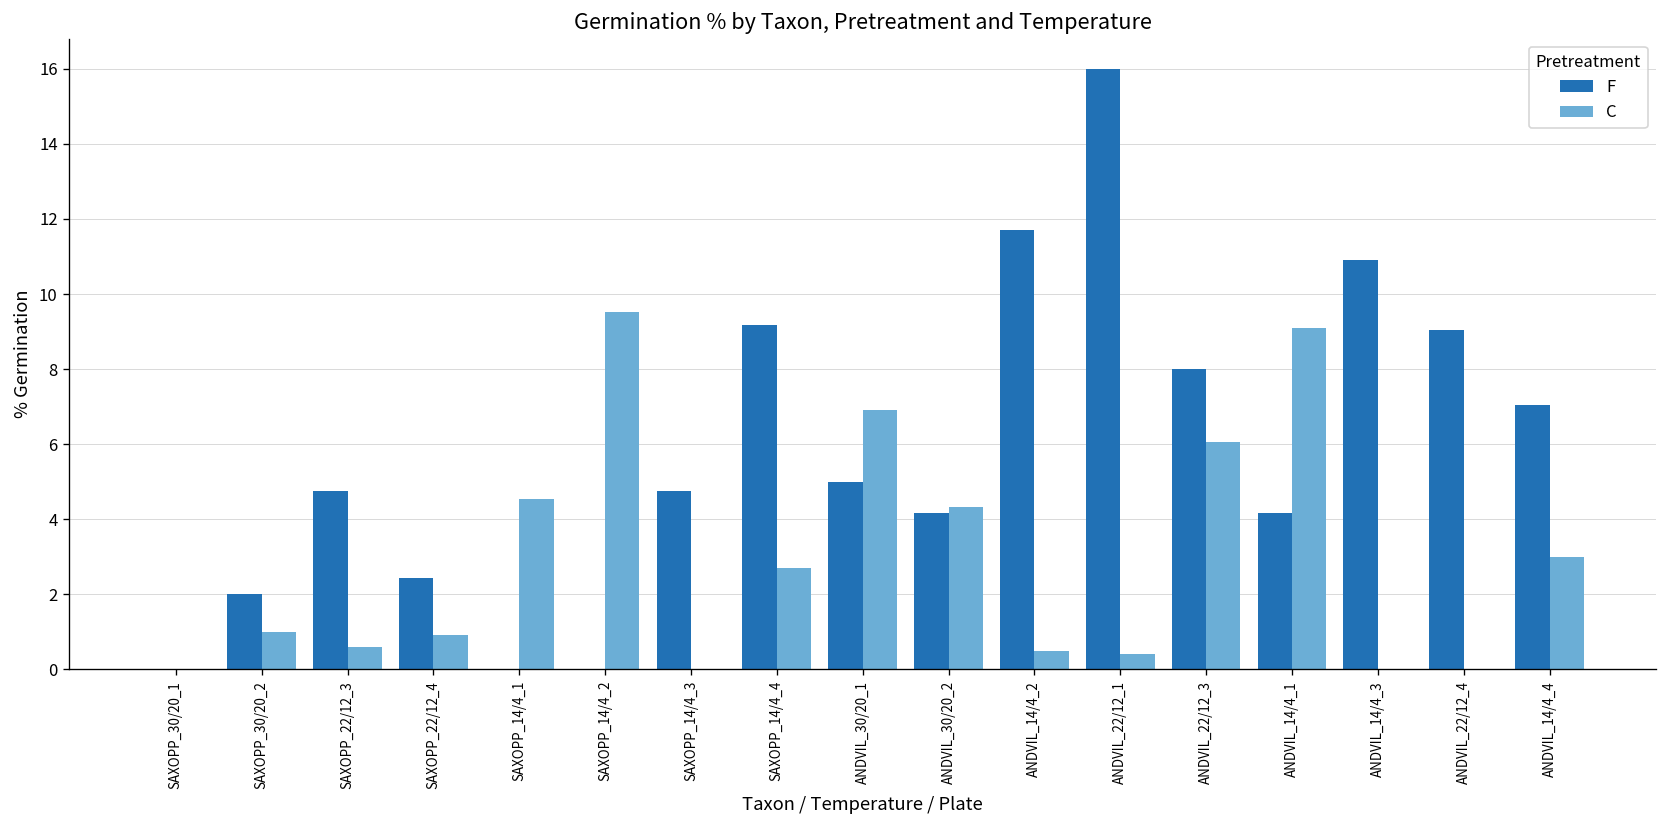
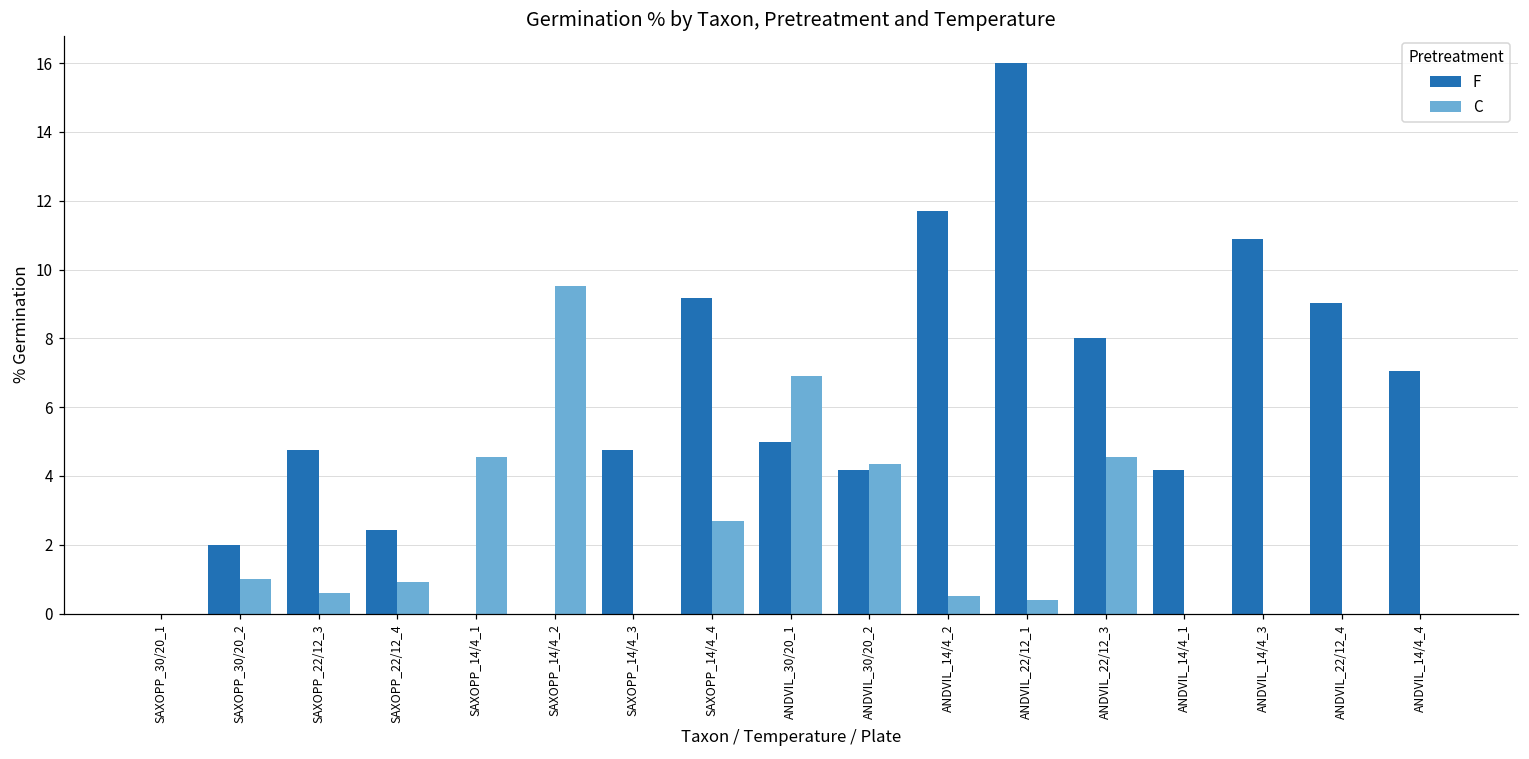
  {
    "F": {
      "SAXOPP_30/20_1": 0.0,
      "SAXOPP_30/20_2": 2.0,
      "SAXOPP_22/12_3": 4.8,
      "SAXOPP_22/12_4": 2.4,
      "SAXOPP_14/4_1": 0.0,
      "SAXOPP_14/4_2": 0.0,
      "SAXOPP_14/4_3": 4.8,
      "SAXOPP_14/4_4": 9.2,
      "ANDVIL_30/20_1": 5.0,
      "ANDVIL_30/20_2": 4.2,
      "ANDVIL_14/4_2": 11.7,
      "ANDVIL_22/12_1": 16.0,
      "ANDVIL_22/12_3": 8.0,
      "ANDVIL_14/4_1": 4.2,
      "ANDVIL_14/4_3": 10.9,
      "ANDVIL_22/12_4": 9.0,
      "ANDVIL_14/4_4": 7.0
    },
    "C": {
      "SAXOPP_30/20_1": 0.0,
      "SAXOPP_30/20_2": 1.0,
      "SAXOPP_22/12_3": 0.6,
      "SAXOPP_22/12_4": 0.9,
      "SAXOPP_14/4_1": 4.5,
      "SAXOPP_14/4_2": 9.5,
      "SAXOPP_14/4_3": 0.0,
      "SAXOPP_14/4_4": 2.7,
      "ANDVIL_30/20_1": 6.9,
      "ANDVIL_30/20_2": 4.3,
      "ANDVIL_14/4_2": 0.5,
      "ANDVIL_22/12_1": 0.4,
-     "ANDVIL_22/12_3": 6.1,
-     "ANDVIL_14/4_1": 9.1,
+     "ANDVIL_22/12_3": 4.5,
+     "ANDVIL_14/4_1": 0.0,
      "ANDVIL_14/4_3": 0.0,
      "ANDVIL_22/12_4": 0.0,
-     "ANDVIL_14/4_4": 3
+     "ANDVIL_14/4_4": 0
    }
  }
